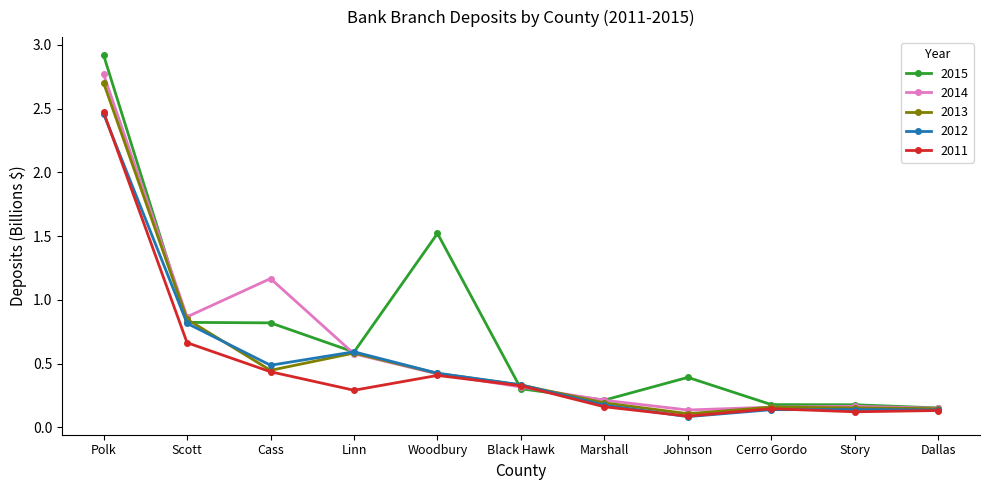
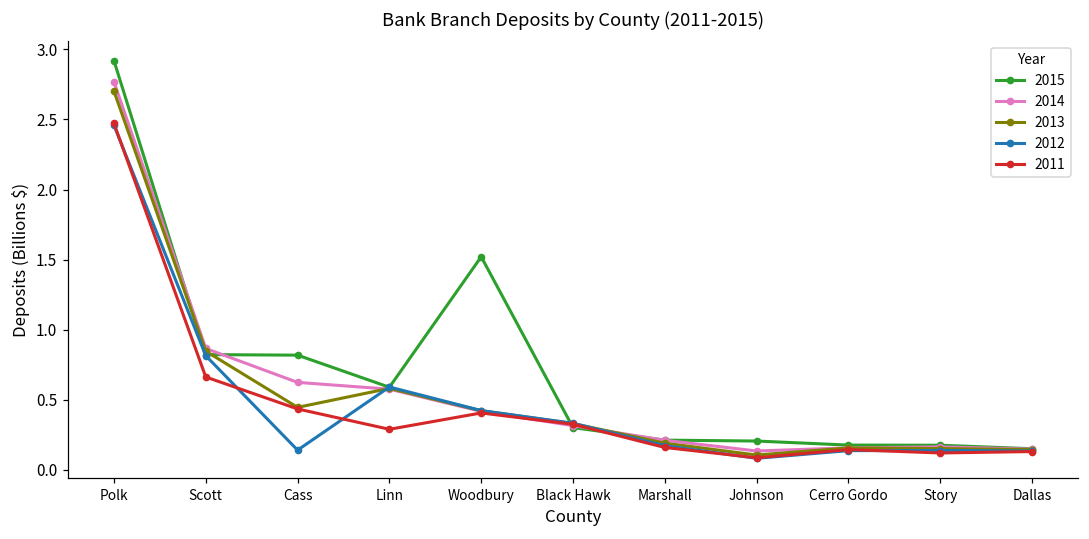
  {
    "2015": {
      "Polk": 2.92,
      "Cass": 0.82,
      "Woodbury": 1.52,
-     "Johnson": 0.39
+     "Johnson": 0.21
    },
    "2014": {
      "Polk": 2.77,
-     "Cass": 1.17,
+     "Cass": 0.62,
      "Johnson": 0.14
    },
    "2013": {
      "Polk": 2.70
    },
    "2012": {
-     "Cass": 0.49
+     "Cass": 0.14
    },
    "2011": {
      "Scott": 0.66,
      "Linn": 0.29
    }
  }
